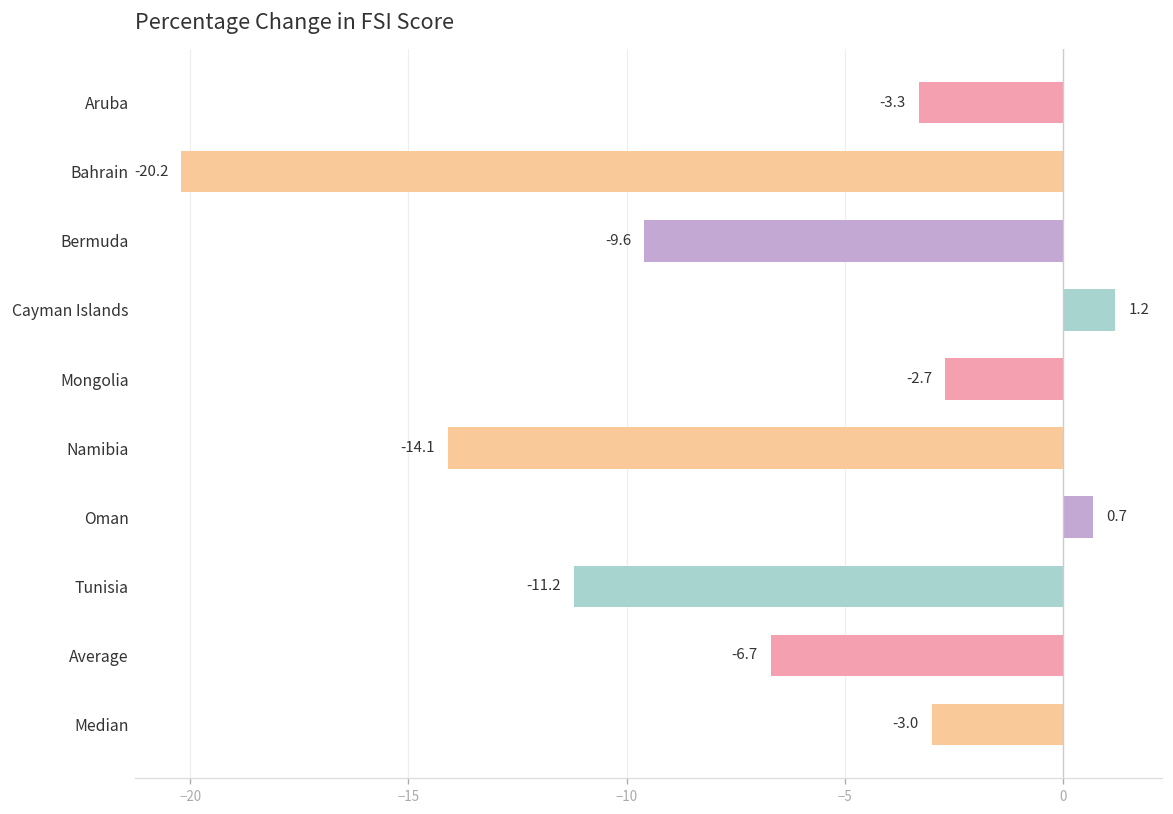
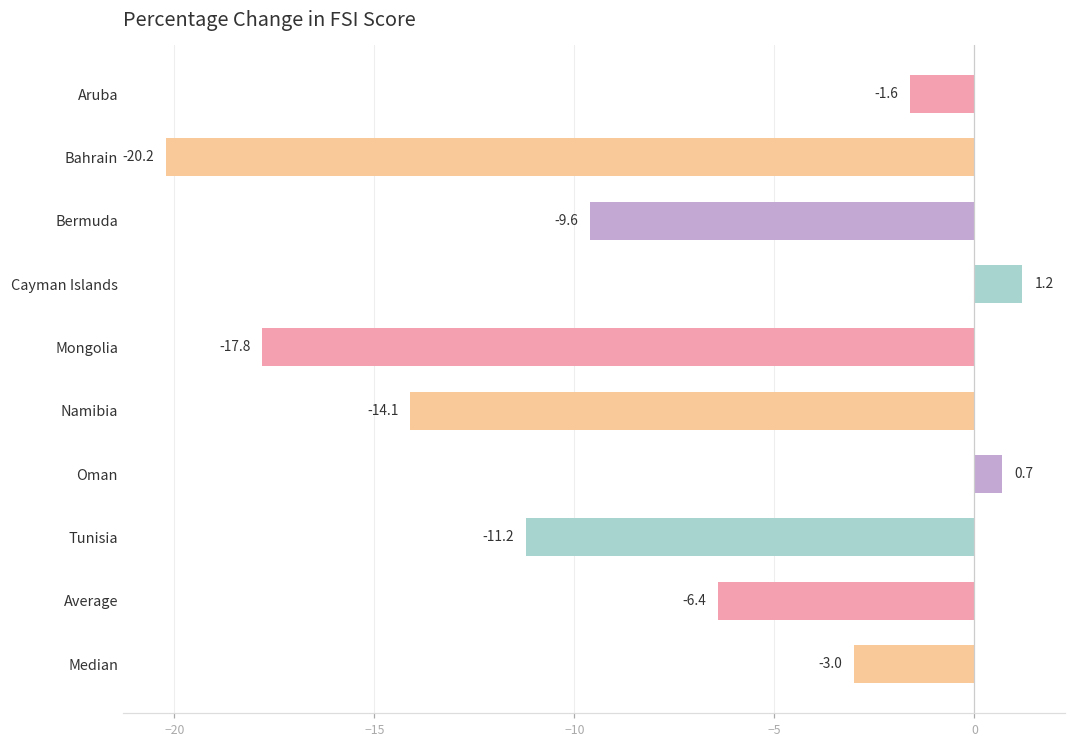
  {
-   "Aruba": -3.3,
+   "Aruba": -1.6,
    "Bahrain": -20.2,
    "Bermuda": -9.6,
    "Cayman Islands": 1.2,
-   "Mongolia": -2.7,
+   "Mongolia": -17.8,
    "Namibia": -14.1,
    "Oman": 0.7,
    "Tunisia": -11.2,
-   "Average": -6.7,
+   "Average": -6.4,
    "Median": -3.0
  }
